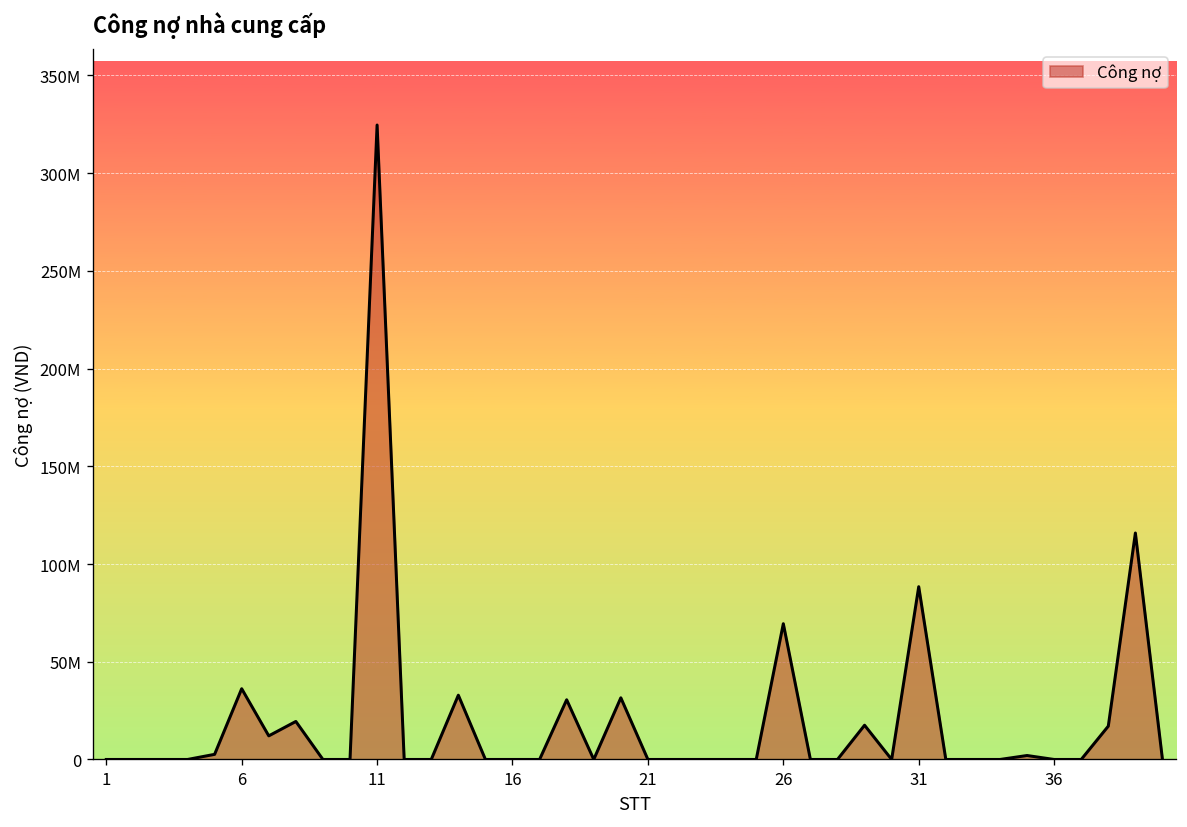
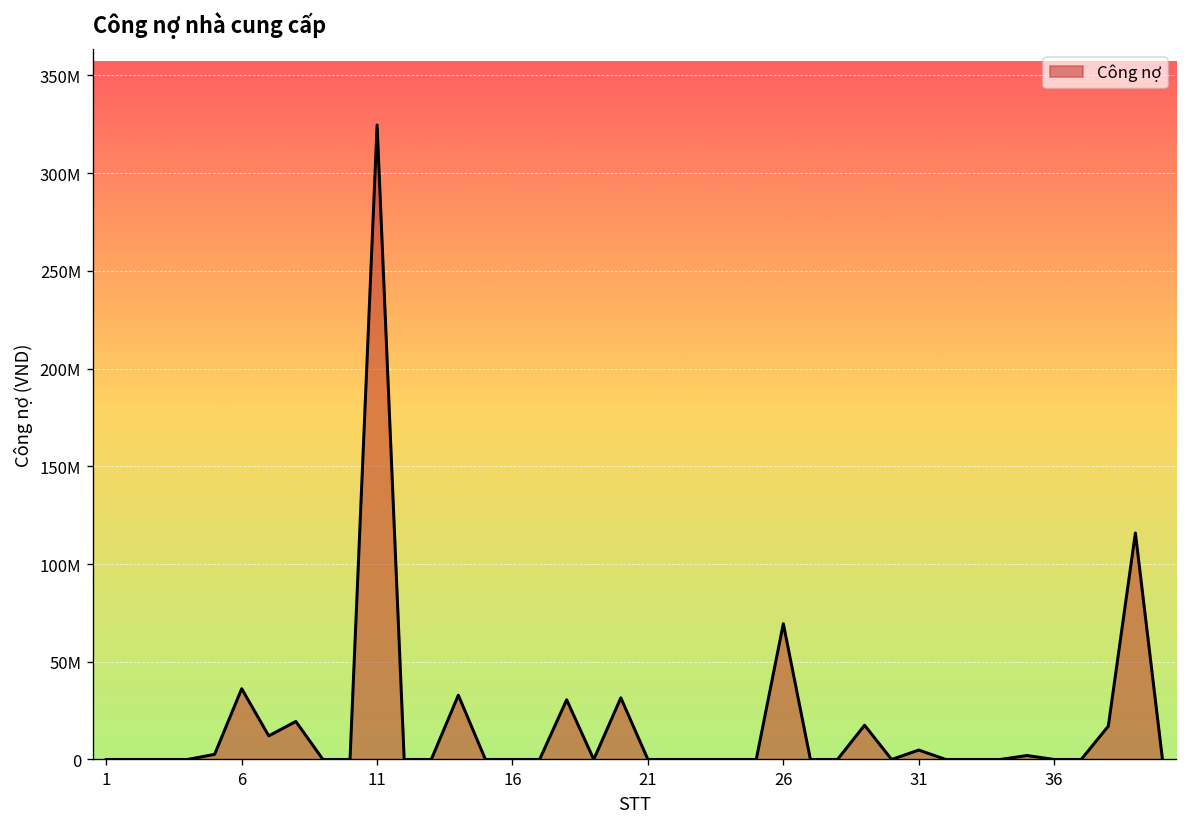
  {
    "1": 0,
    "6": 36000000,
    "11": 325000000,
    "16": 0,
    "21": 0,
    "26": 69000000,
-   "31": 88000000,
+   "31": 5000000,
    "36": 0
  }
